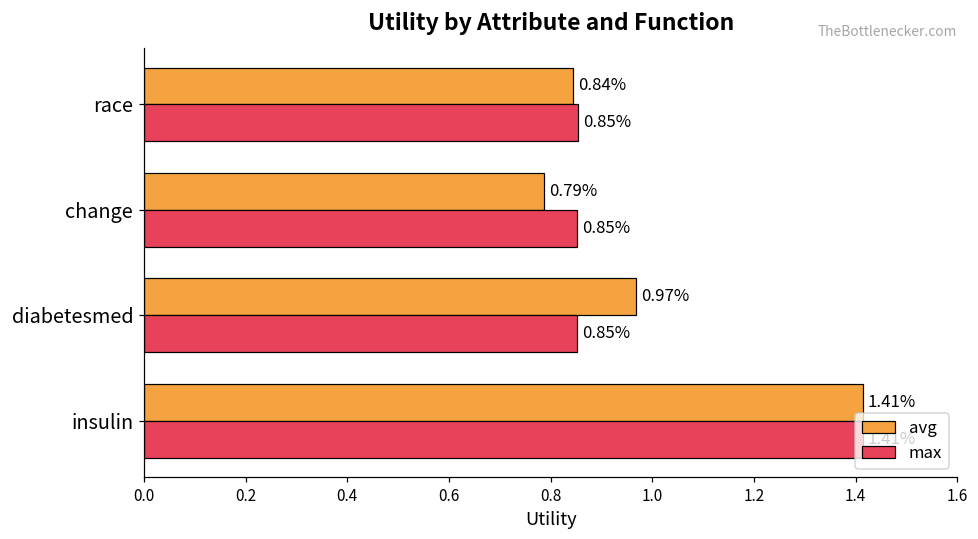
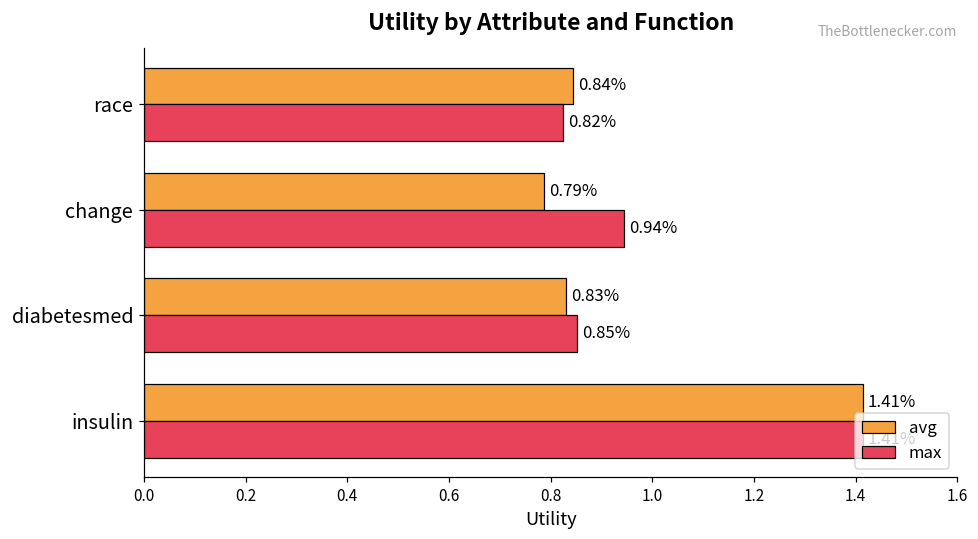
  {
    "avg": {
      "race": "0.84%",
      "change": "0.79%",
-     "diabetesmed": "0.97%"
+     "diabetesmed": "0.83%"
    },
    "max": {
-     "race": "0.85%",
-     "change": "0.85%",
+     "race": "0.82%",
+     "change": "0.94%",
      "diabetesmed": "0.85%"
    }
  }
